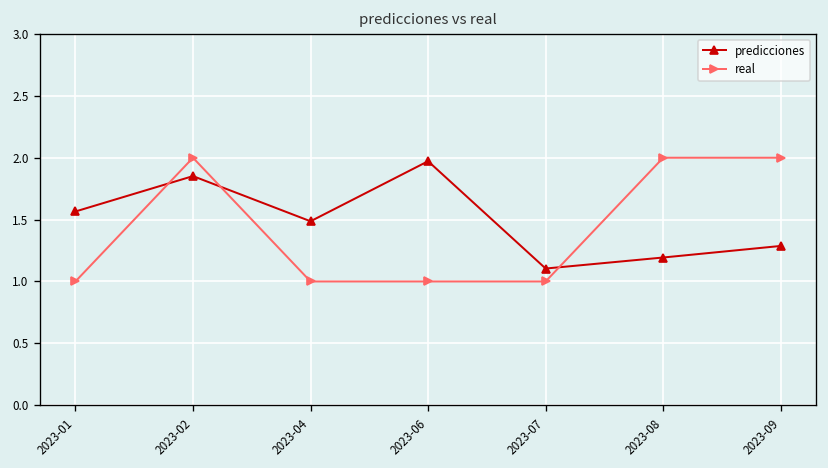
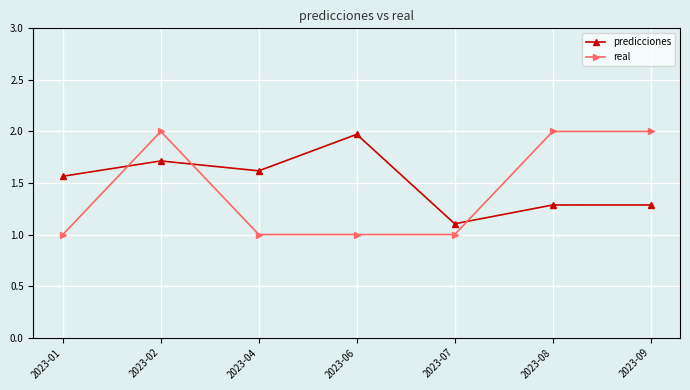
  {
    "predicciones": {
      "2023-01": 1.57,
-     "2023-02": 1.85,
-     "2023-04": 1.49,
+     "2023-02": 1.71,
+     "2023-04": 1.62,
      "2023-06": 1.97,
      "2023-07": 1.10,
-     "2023-08": 1.19,
+     "2023-08": 1.29,
      "2023-09": 1.29
    },
    "real": {
      "2023-01": 1.00,
      "2023-02": 2.00,
      "2023-04": 1.00,
      "2023-06": 1.00,
      "2023-07": 1.00,
      "2023-08": 2.00,
      "2023-09": 2.00
    }
  }
